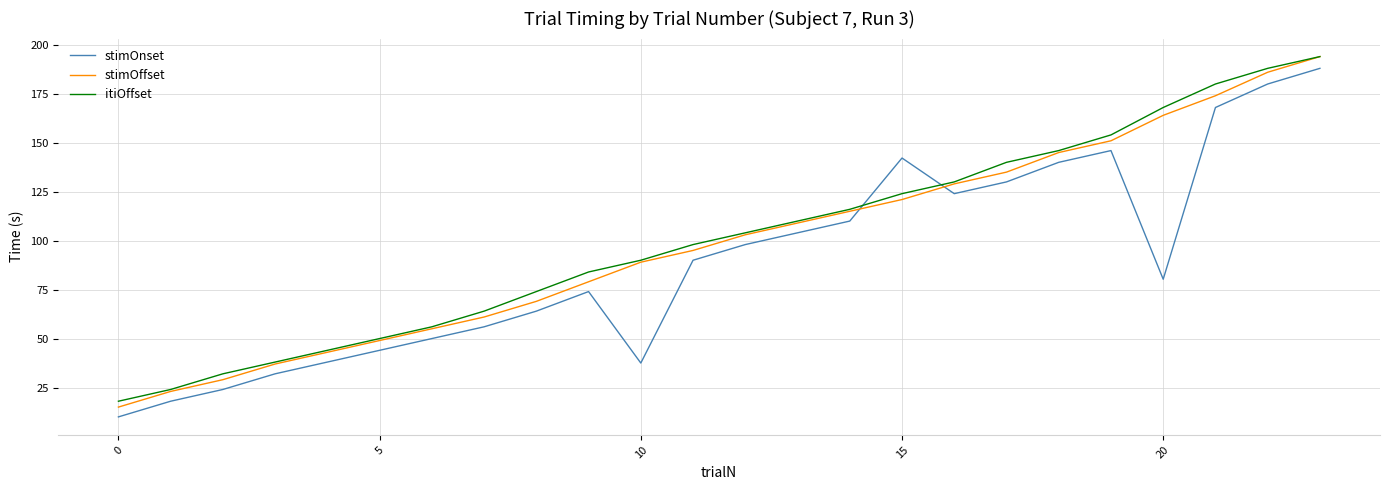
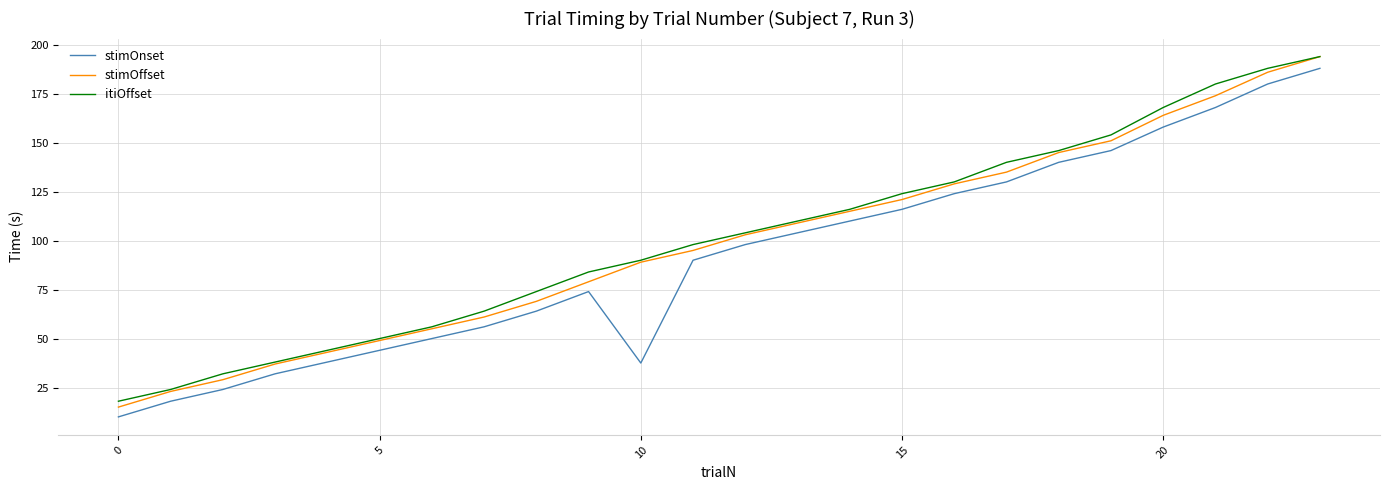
  {
    "stimOnset": {
      "0": 10,
      "5": 44,
      "10": 38,
-     "15": 142,
-     "20": 80
+     "15": 116,
+     "20": 158
    },
    "stimOffset": {
      "0": 15,
      "15": 121,
      "20": 164
    },
    "itiOffset": {
      "0": 18,
      "15": 124,
      "20": 168
    }
  }
